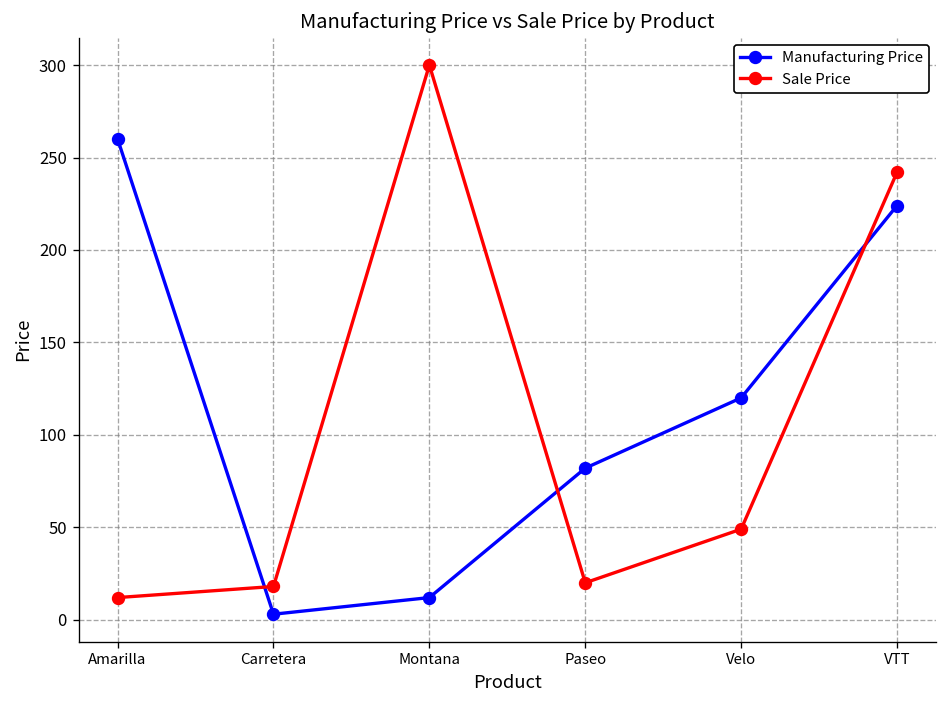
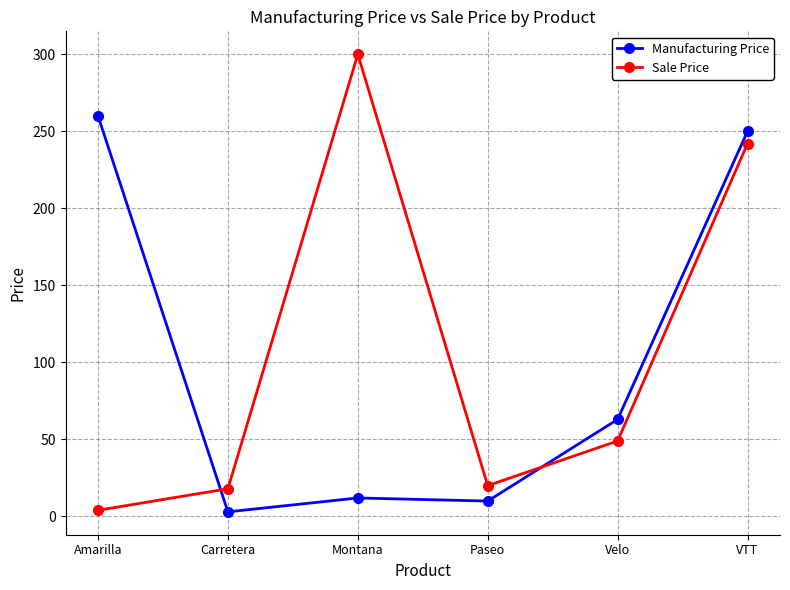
  {
    "Manufacturing Price": {
      "Amarilla": 260,
      "Carretera": 3,
      "Montana": 12,
-     "Paseo": 82,
-     "Velo": 120,
-     "VTT": 224
+     "Paseo": 10,
+     "Velo": 63,
+     "VTT": 250
    },
    "Sale Price": {
-     "Amarilla": 12,
+     "Amarilla": 4,
      "Carretera": 18,
      "Montana": 300,
      "Paseo": 20,
      "Velo": 49,
      "VTT": 242
    }
  }
